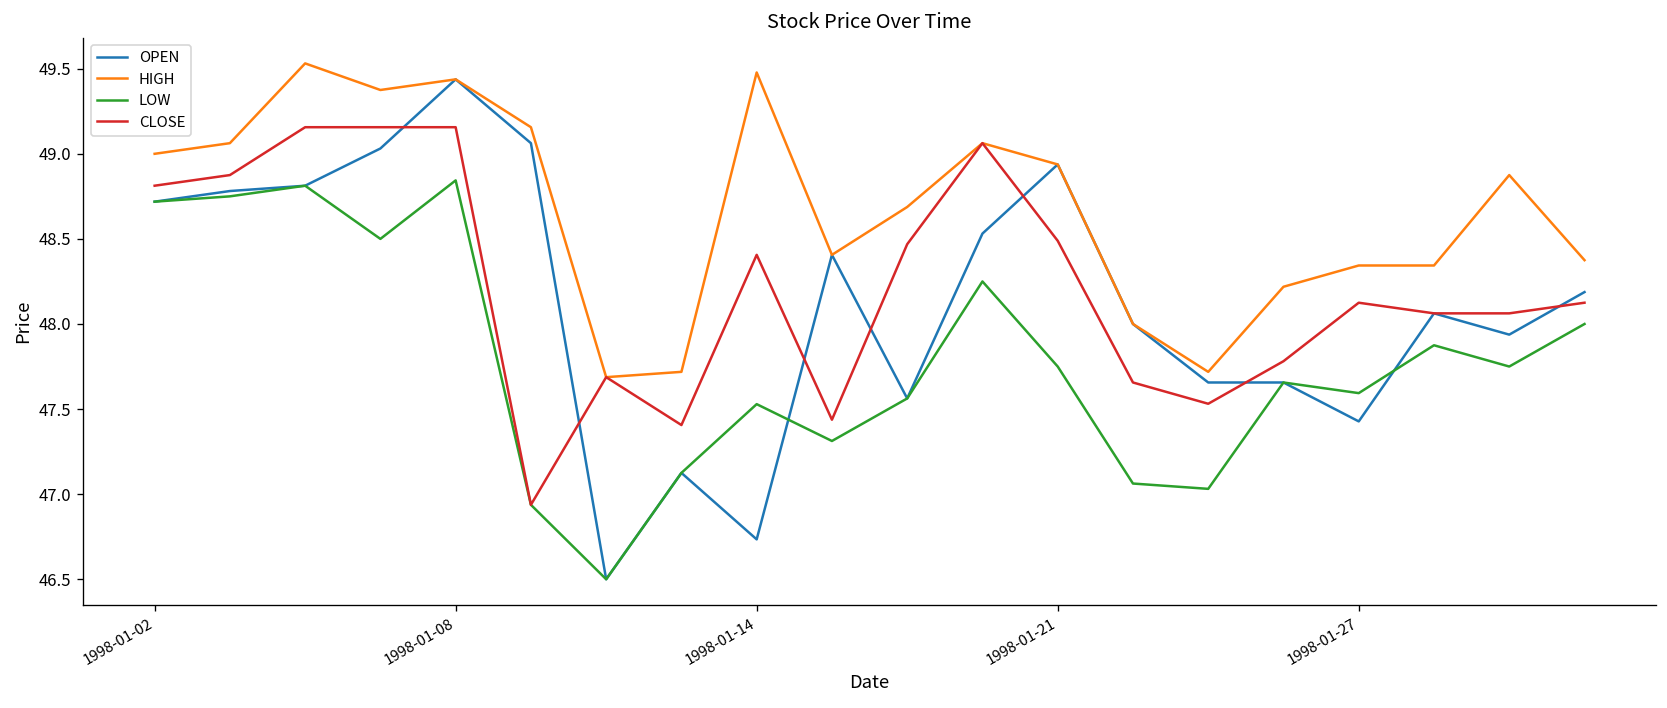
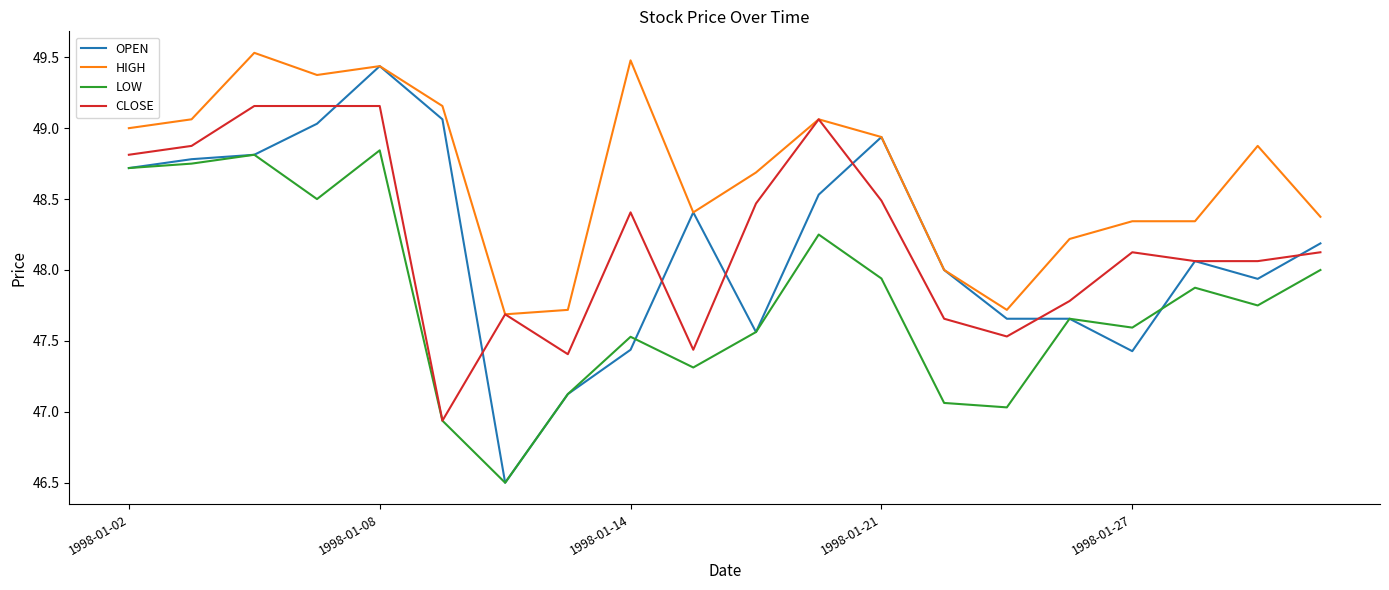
  {
    "OPEN": {
-     "1998-01-14": 46.73,
+     "1998-01-14": 47.44,
      "1998-01-27": 47.43
    },
    "HIGH": {
      "1998-01-02": 49.00,
      "1998-01-14": 49.48,
      "1998-01-27": 48.34
    },
    "LOW": {
      "1998-01-08": 48.84,
      "1998-01-14": 47.53,
-     "1998-01-21": 47.75,
+     "1998-01-21": 47.94,
      "1998-01-27": 47.59
    },
    "CLOSE": {
      "1998-01-02": 48.81,
      "1998-01-08": 49.16,
      "1998-01-14": 48.41,
      "1998-01-21": 48.49,
      "1998-01-27": 48.13
    }
  }
